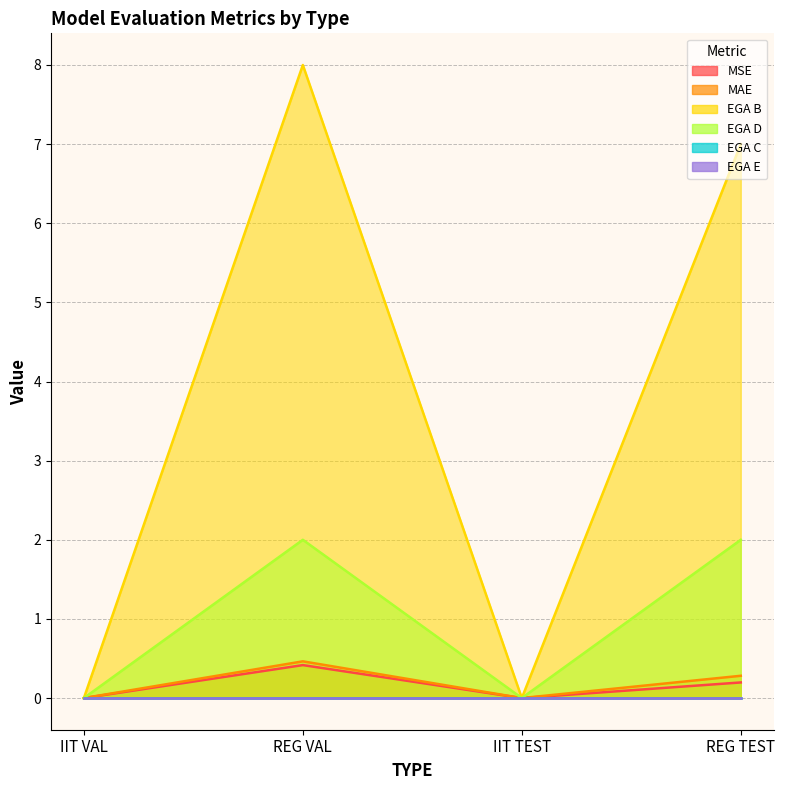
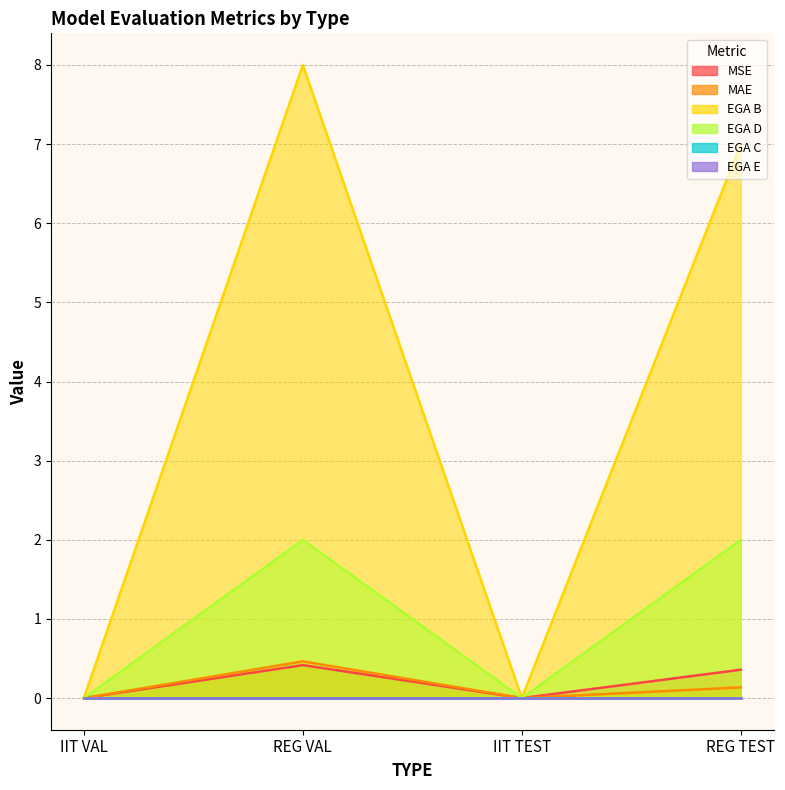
  {
    "MSE": {
      "REG VAL": 0.4,
-     "REG TEST": 0.2
+     "REG TEST": 0.4
    },
    "MAE": {
      "REG VAL": 0.5,
-     "REG TEST": 0.3
+     "REG TEST": 0.1
    },
    "EGA B": {
      "REG VAL": 8.0
    },
    "EGA D": {
      "REG VAL": 2.0,
      "REG TEST": 2.0
    },
    "EGA E": {
      "REG VAL": 0.0,
      "REG TEST": 0.0
    }
  }
